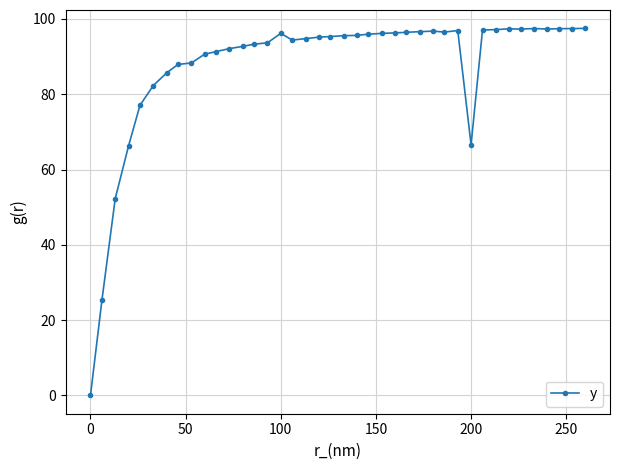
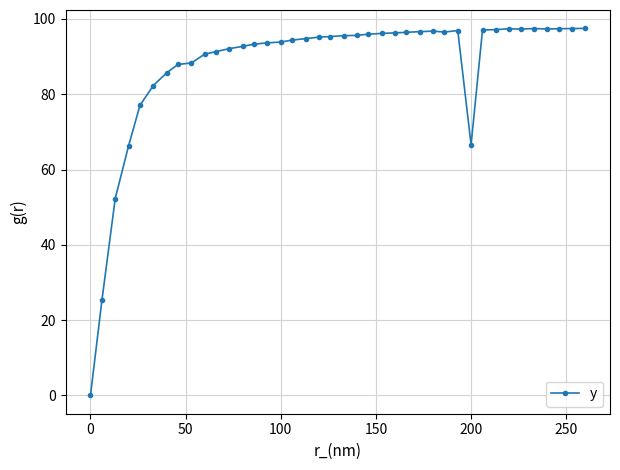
  {
    "0": 0,
-   "100": 96,
+   "100": 94,
    "200": 67
  }
